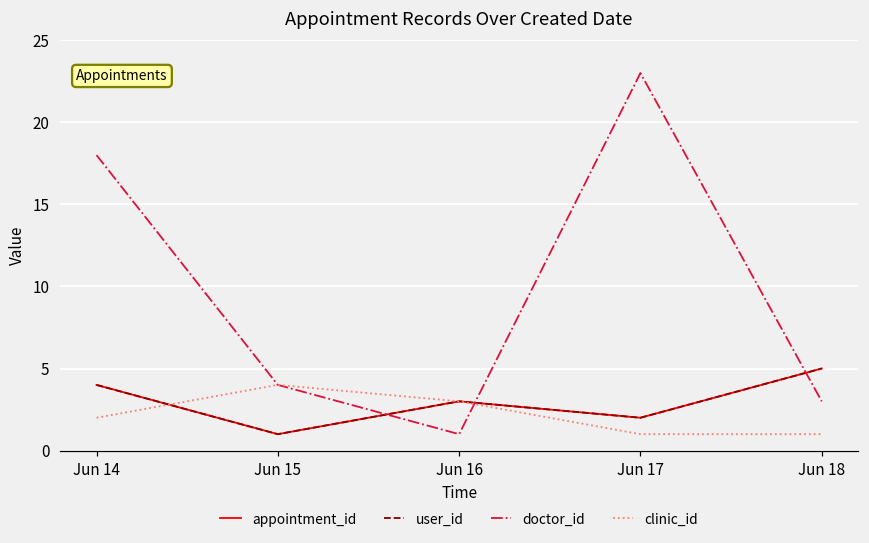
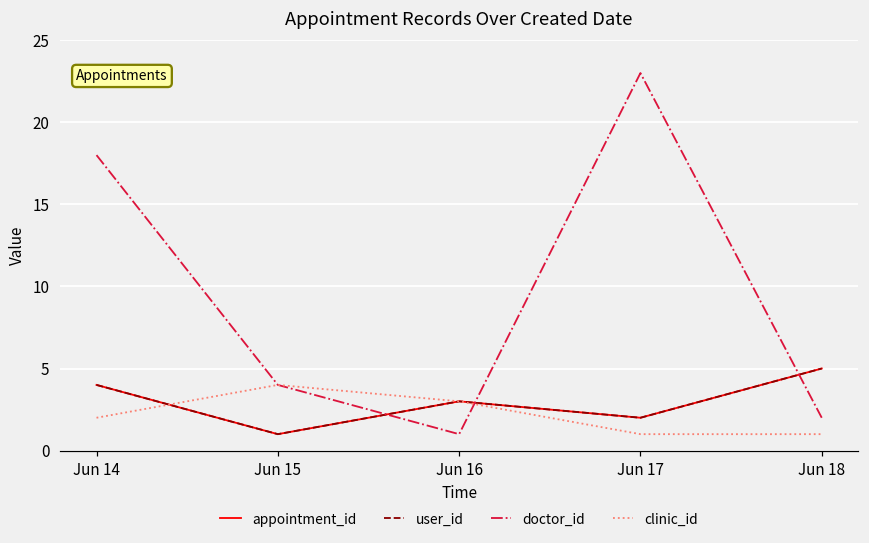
  {
    "user_id": {
      "Jun 14": 4,
      "Jun 15": 1,
      "Jun 17": 2,
      "Jun 18": 5
    },
    "doctor_id": {
      "Jun 14": 18,
      "Jun 16": 1,
      "Jun 17": 23,
-     "Jun 18": 3
+     "Jun 18": 2
    },
    "clinic_id": {
      "Jun 14": 2,
      "Jun 17": 1,
      "Jun 18": 1
    }
  }
